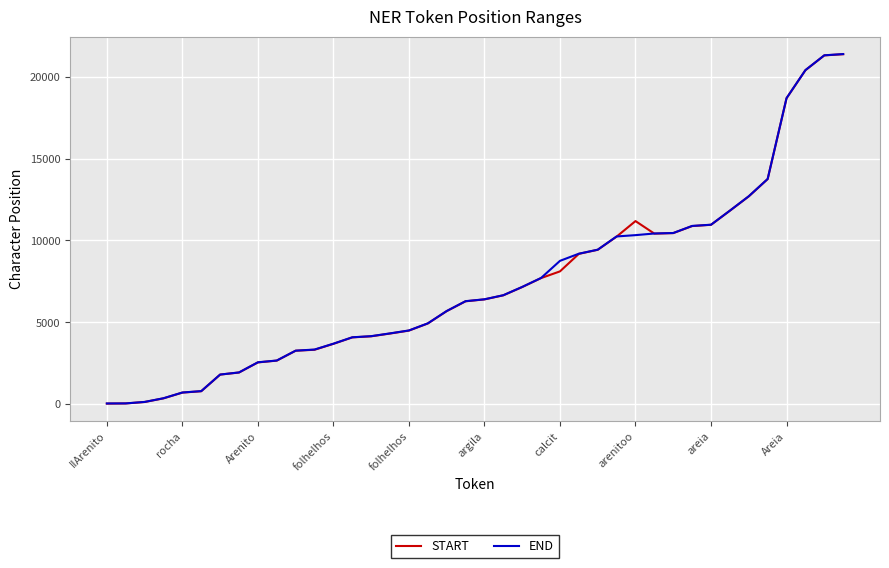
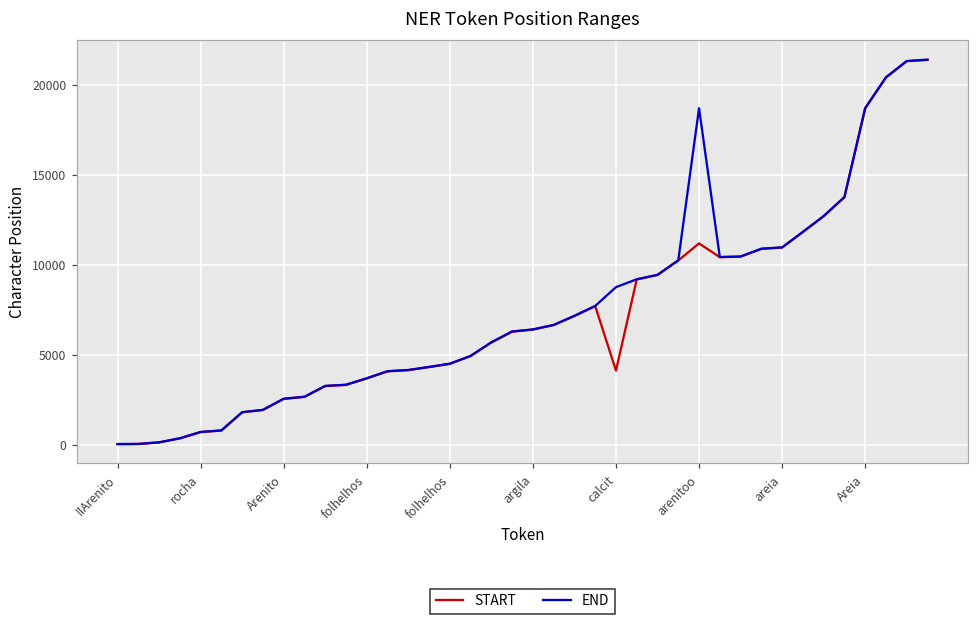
  {
    "START": {
-     "calcit": 8100,
+     "calcit": 4100,
      "arenitoo": 11200
    },
    "END": {
      "calcit": 8700,
-     "arenitoo": 10300
+     "arenitoo": 18700
    }
  }
